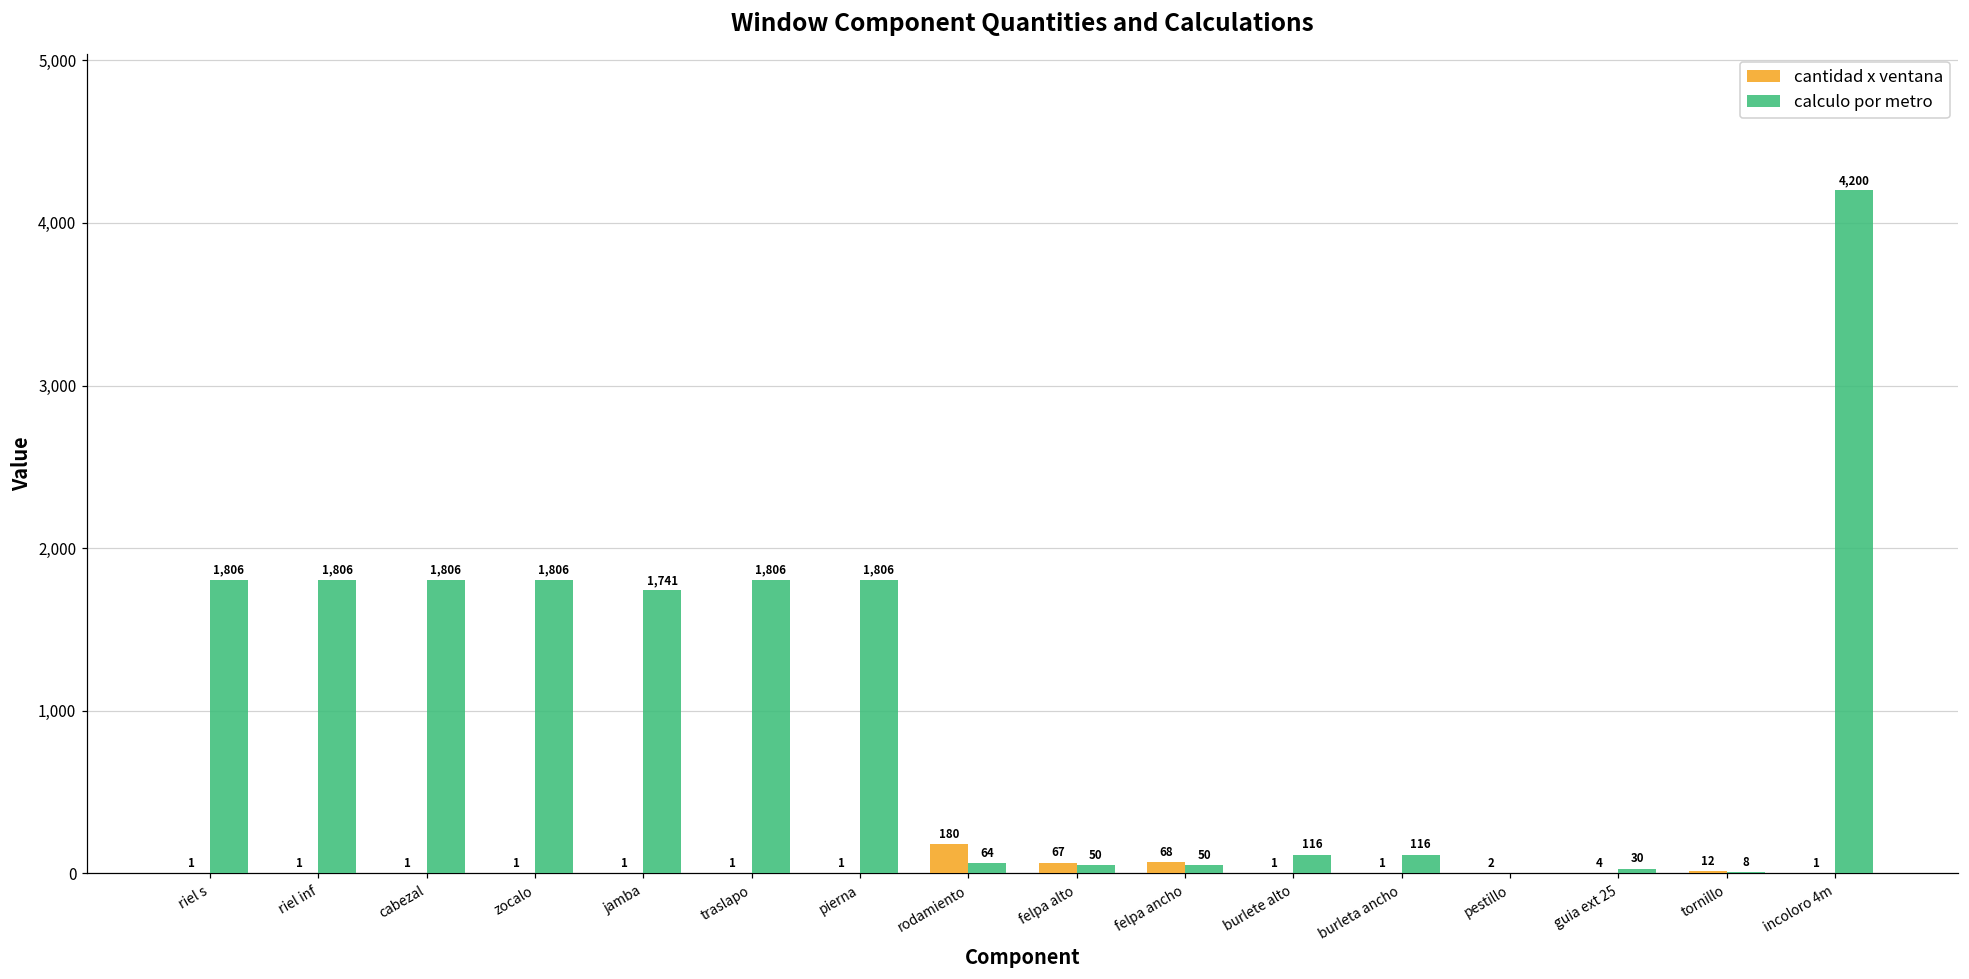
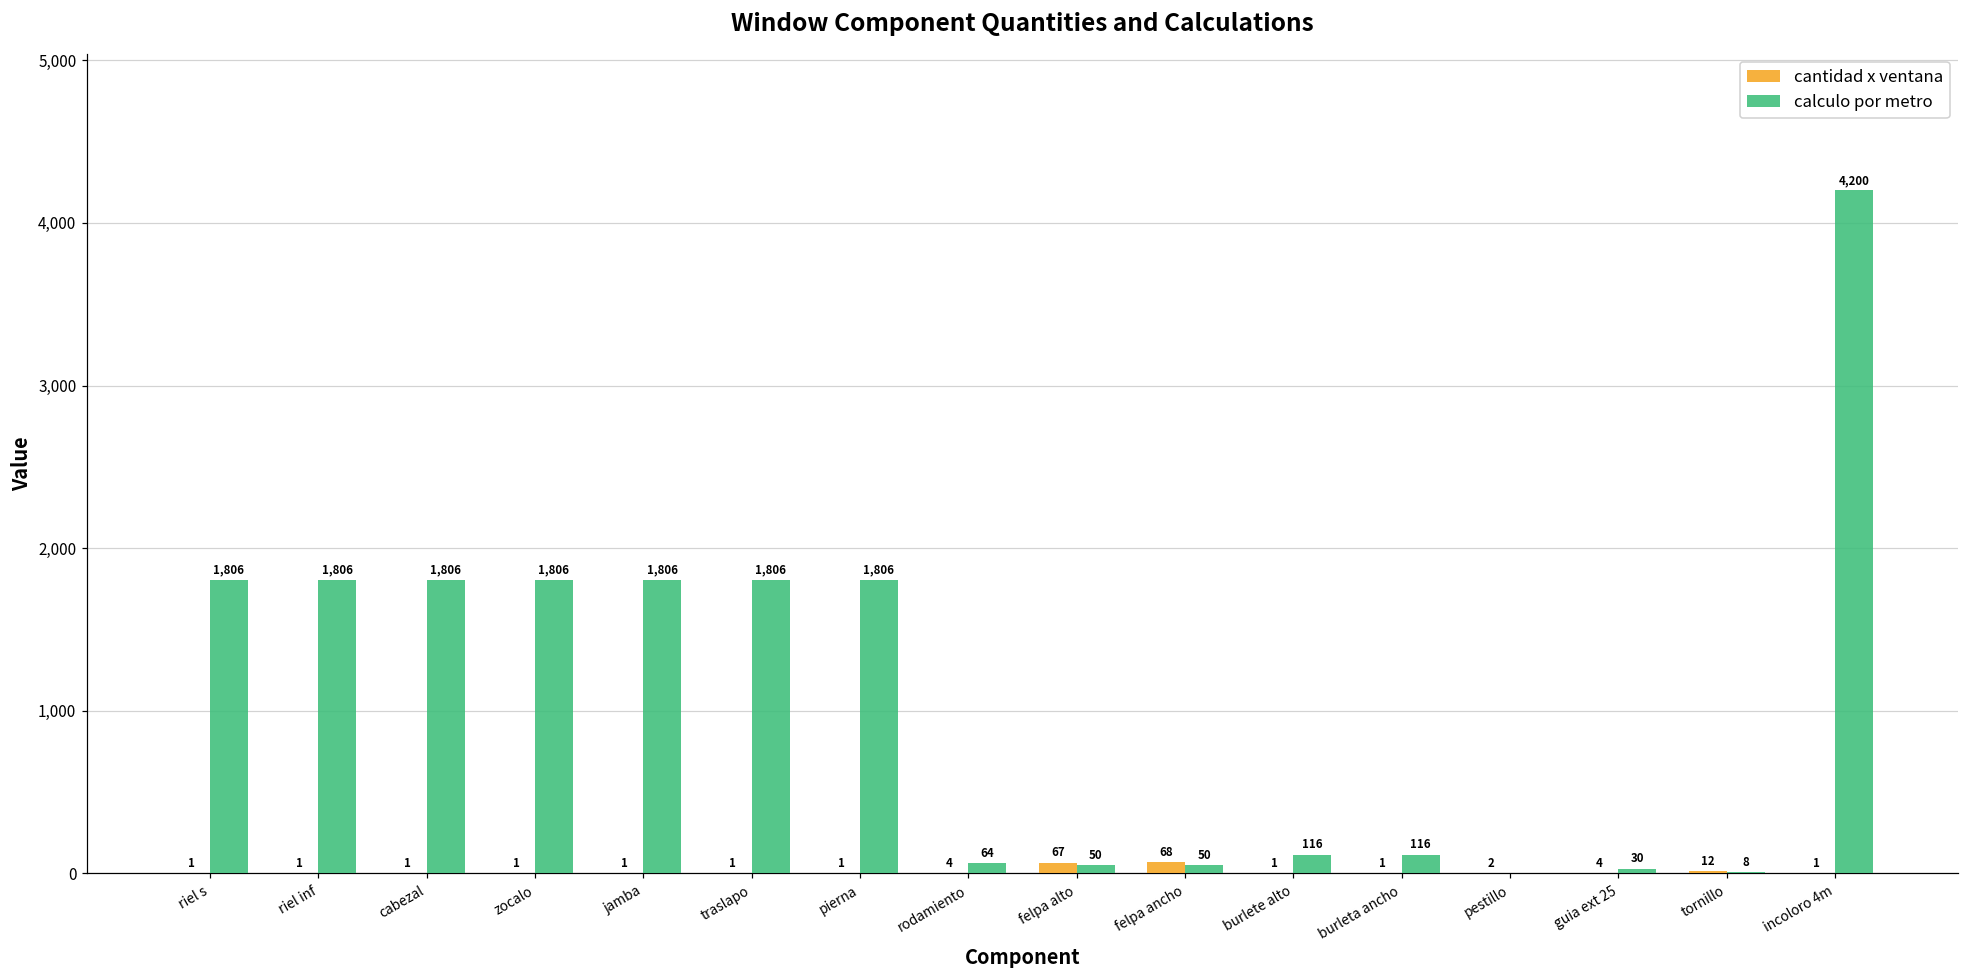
  {
    "cantidad x ventana": {
      "riel s": "1",
      "riel inf": "1",
      "cabezal": "1",
      "zocalo": "1",
      "jamba": "1",
      "traslapo": "1",
      "pierna": "1",
-     "rodamiento": "180",
+     "rodamiento": "4",
      "felpa alto": "67",
      "felpa ancho": "68",
      "burlete alto": "1",
      "burleta ancho": "1",
      "pestillo": "2",
      "guia ext 25": "4",
      "tornillo": "12",
      "incoloro 4m": "1"
    },
    "calculo por metro": {
      "riel s": "1,806",
      "riel inf": "1,806",
      "cabezal": "1,806",
      "zocalo": "1,806",
-     "jamba": "1,741",
+     "jamba": "1,806",
      "traslapo": "1,806",
      "pierna": "1,806",
      "rodamiento": "64",
      "felpa alto": "50",
      "felpa ancho": "50",
      "burlete alto": "116",
      "burleta ancho": "116",
      "guia ext 25": "30",
      "tornillo": "8",
      "incoloro 4m": "4,200"
    }
  }
